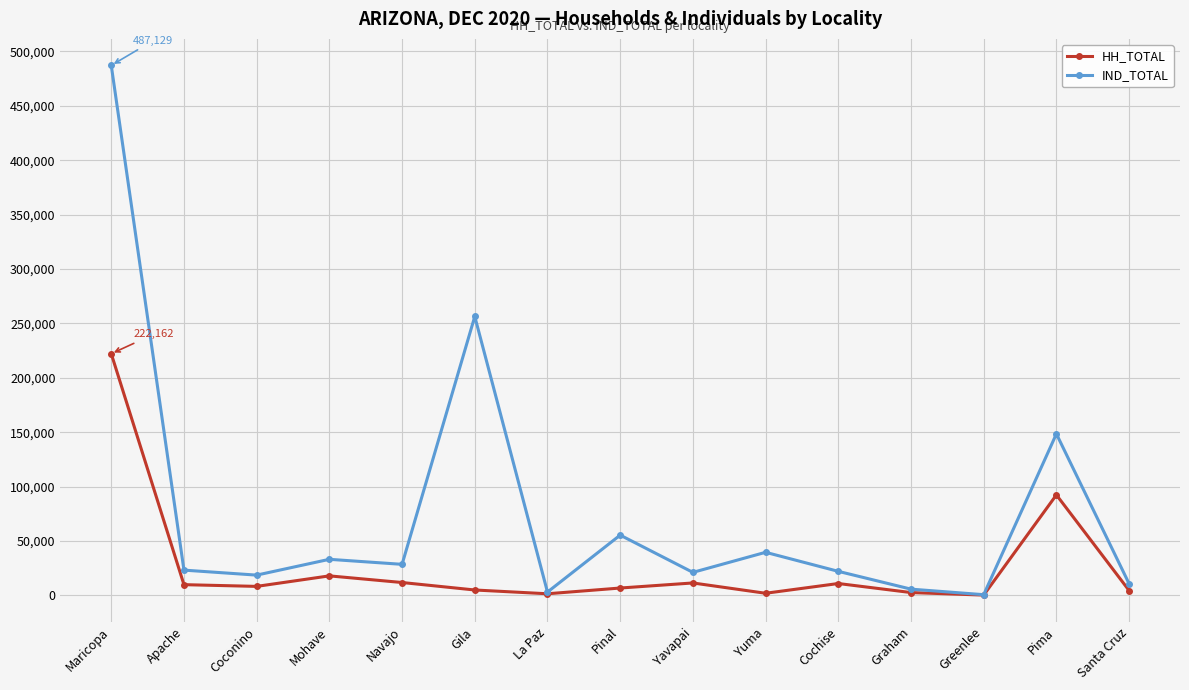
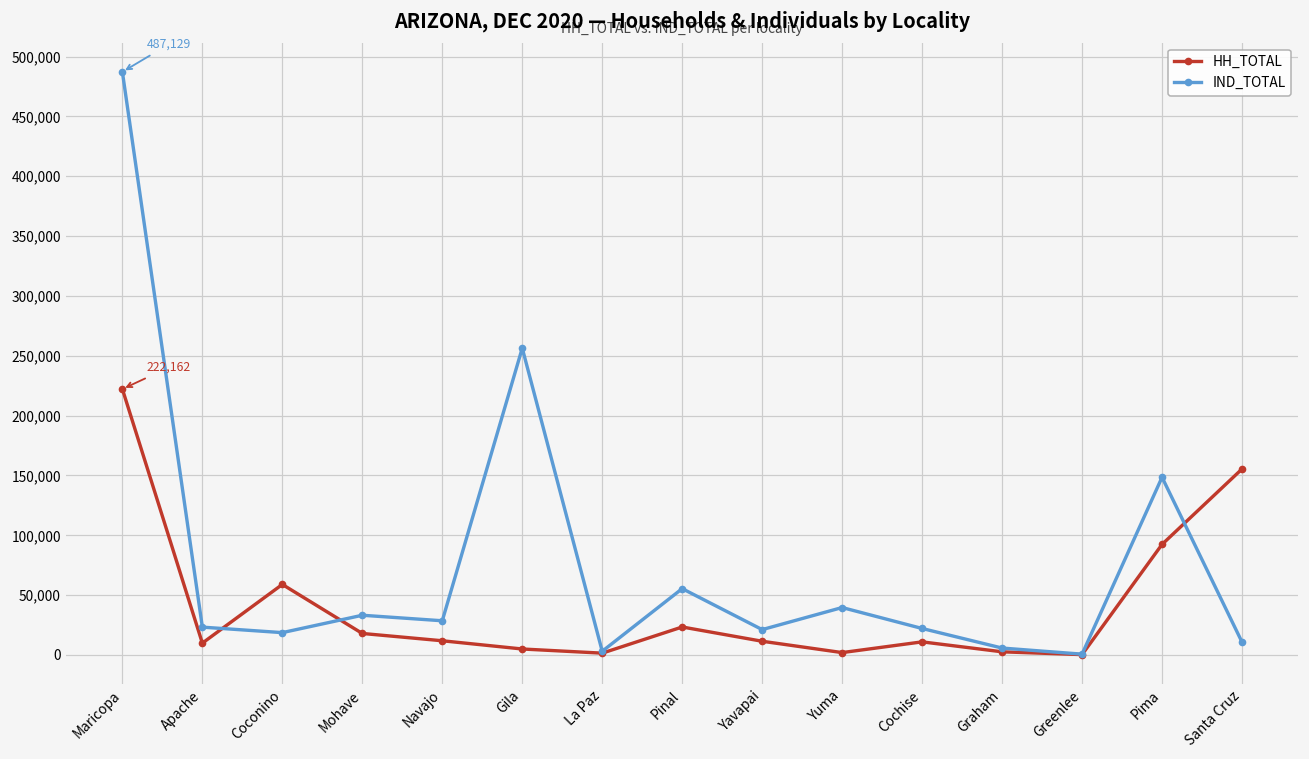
  {
    "HH_TOTAL": {
      "Apache": "10,000",
-     "Coconino": "8,000",
+     "Coconino": "59,000",
      "Mohave": "18,000",
      "Navajo": "12,000",
      "Gila": "5,000",
-     "Pinal": "7,000",
+     "Pinal": "23,000",
      "Yavapai": "11,000",
      "Yuma": "2,000",
      "Cochise": "11,000",
      "Graham": "3,000",
      "Pima": "92,000",
-     "Santa Cruz": "5,000"
+     "Santa Cruz": "155,000"
    },
    "IND_TOTAL": {
      "Maricopa": "487,129"
    }
  }
